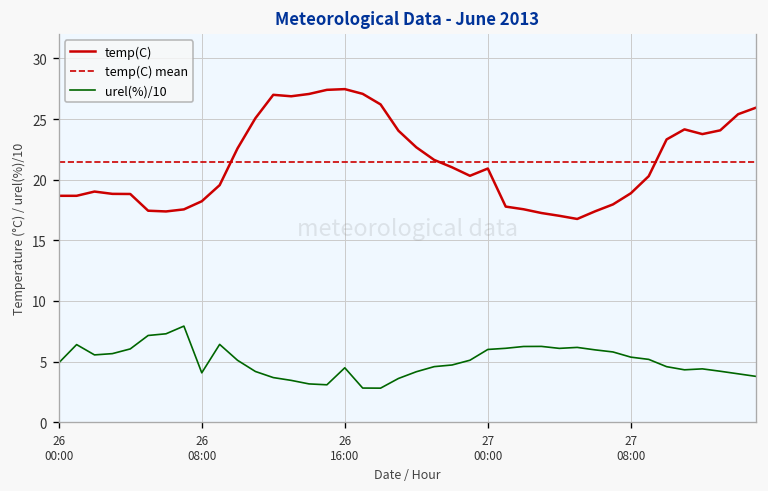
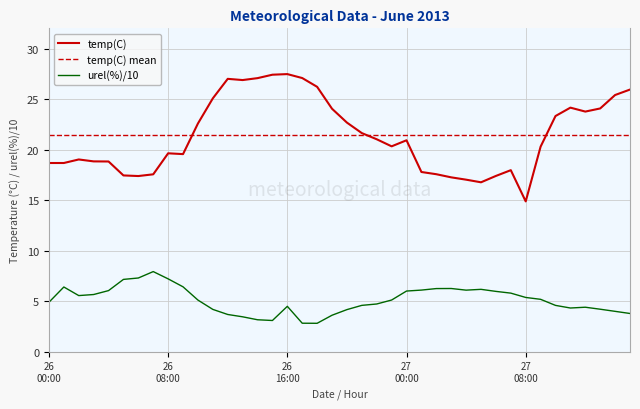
  {
    "temp(C)": {
      "26 00:00": 18.7,
-     "26 08:00": 18.2,
+     "26 08:00": 19.6,
      "26 16:00": 27.5,
      "27 00:00": 20.9,
-     "27 08:00": 18.9
+     "27 08:00": 14.9
    },
    "urel(%)/10": {
      "26 00:00": 4.9,
-     "26 08:00": 4.1,
+     "26 08:00": 7.2,
      "26 16:00": 4.5,
      "27 00:00": 6.0,
      "27 08:00": 5.4
    }
  }
